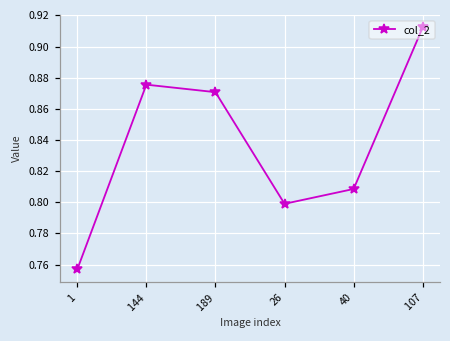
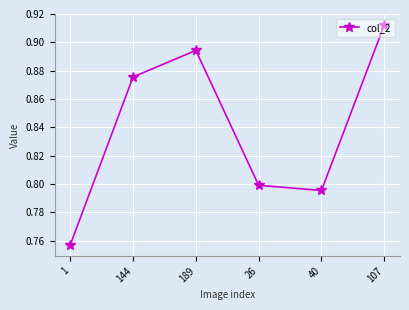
  {
    "1": 0.757,
    "144": 0.876,
-   "189": 0.871,
+   "189": 0.894,
    "26": 0.799,
-   "40": 0.809
+   "40": 0.795
  }
